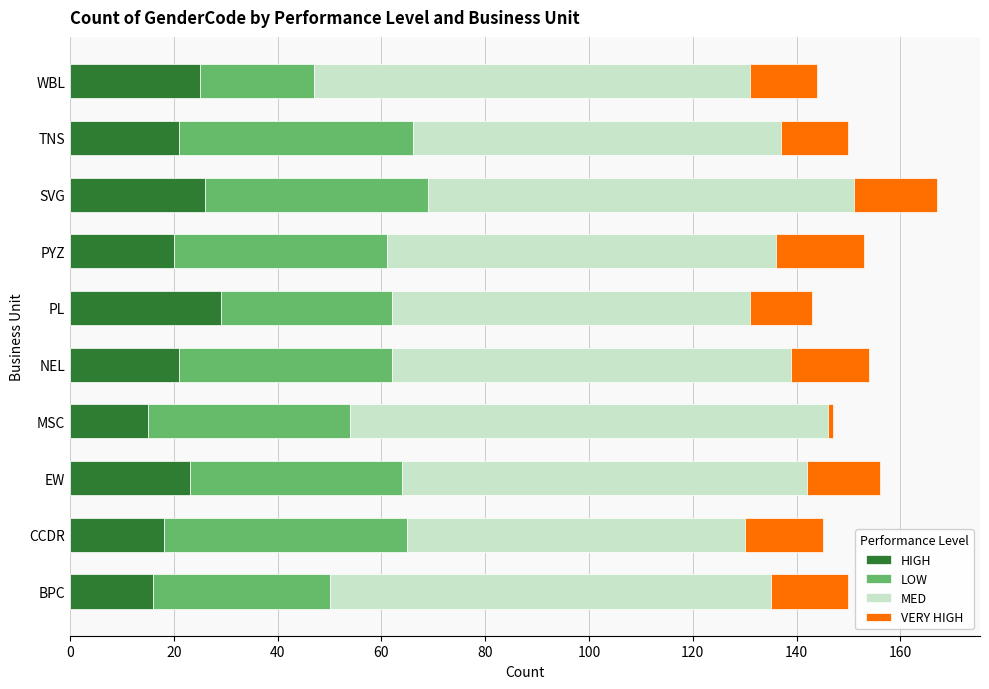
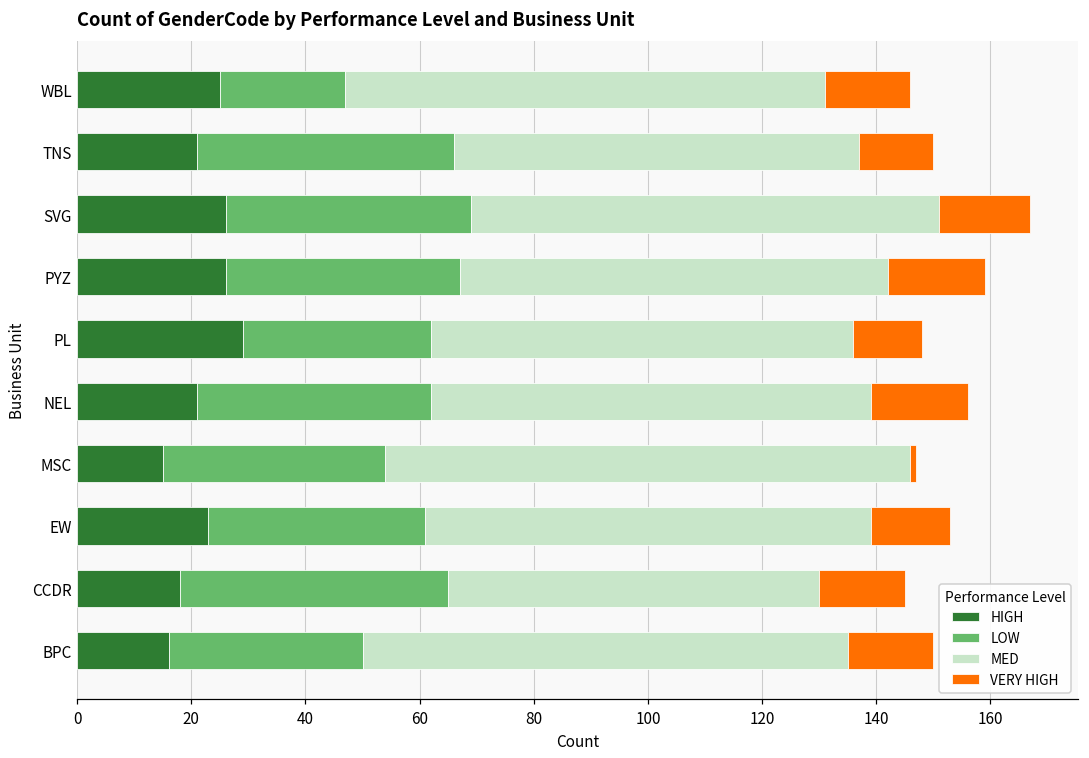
  {
    "HIGH": {
      "WBL": 25,
      "TNS": 21,
      "SVG": 26,
-     "PYZ": 20,
+     "PYZ": 26,
      "PL": 29,
      "NEL": 21,
      "MSC": 15,
      "EW": 23,
      "CCDR": 18,
      "BPC": 16
    },
    "LOW": {
      "WBL": 22,
      "TNS": 45,
      "SVG": 43,
      "PYZ": 41,
      "PL": 33,
      "NEL": 41,
      "MSC": 39,
-     "EW": 41,
+     "EW": 38,
      "CCDR": 47,
      "BPC": 34
    },
    "MED": {
      "WBL": 84,
      "TNS": 71,
      "SVG": 82,
      "PYZ": 75,
-     "PL": 69,
+     "PL": 74,
      "NEL": 77,
      "MSC": 92,
      "EW": 78,
      "CCDR": 65,
      "BPC": 85
    },
    "VERY HIGH": {
-     "WBL": 13,
+     "WBL": 15,
      "TNS": 13,
      "SVG": 16,
      "PYZ": 17,
      "PL": 12,
-     "NEL": 15,
+     "NEL": 17,
      "MSC": 1,
      "EW": 14,
      "CCDR": 15,
      "BPC": 15
    }
  }
